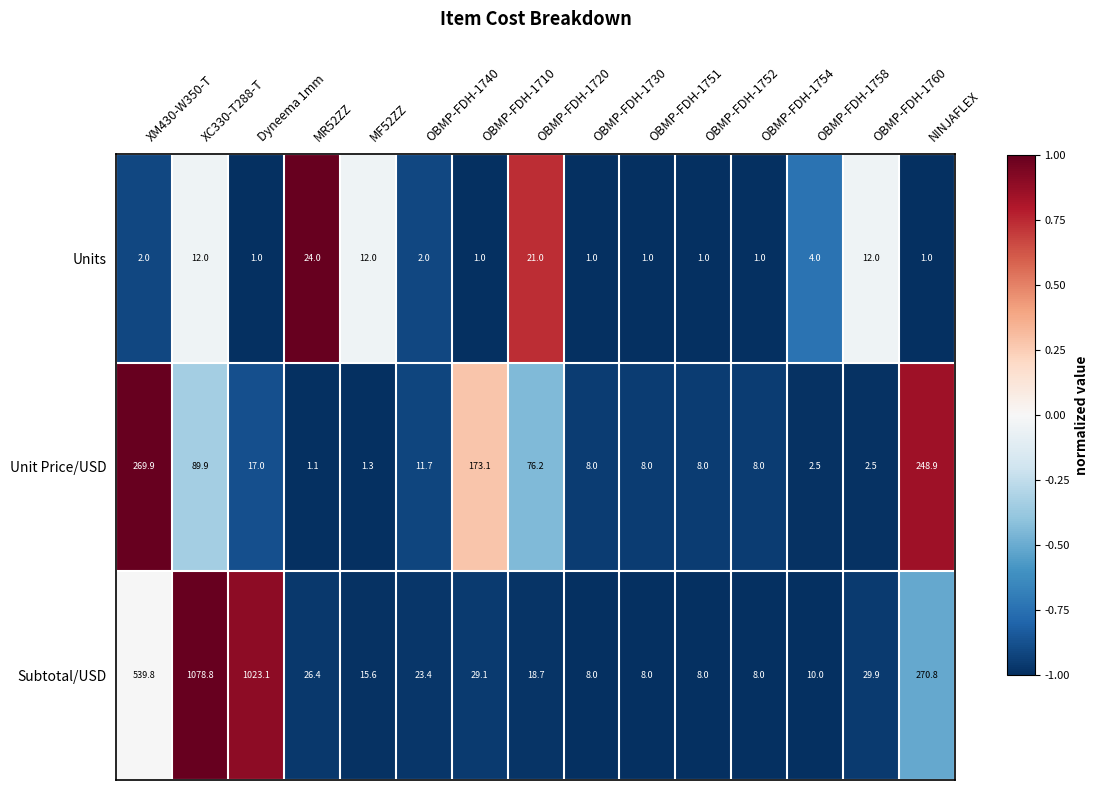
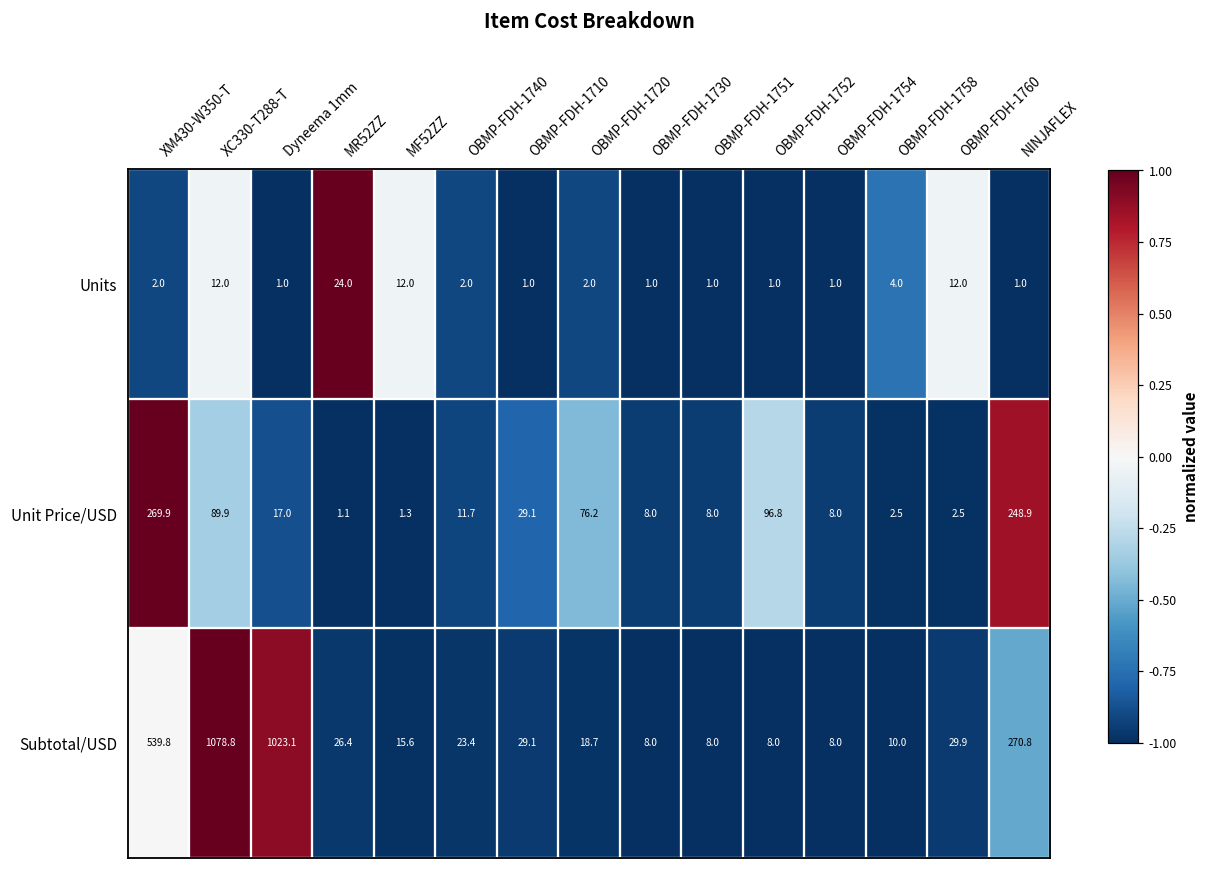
  {
    "Units": {
      "XM430-W350-T": 2.0,
      "XC330-T288-T": 12.0,
      "Dyneema 1mm": 1.0,
      "MR52ZZ": 24.0,
      "MF52ZZ": 12.0,
      "OBMP-FDH-1740": 2.0,
      "OBMP-FDH-1710": 1.0,
-     "OBMP-FDH-1720": 21.0,
+     "OBMP-FDH-1720": 2.0,
      "OBMP-FDH-1730": 1.0,
      "OBMP-FDH-1751": 1.0,
      "OBMP-FDH-1752": 1.0,
      "OBMP-FDH-1754": 1.0,
      "OBMP-FDH-1758": 4.0,
      "OBMP-FDH-1760": 12.0,
      "NINJAFLEX": 1.0
    },
    "Unit Price/USD": {
      "XM430-W350-T": 269.9,
      "XC330-T288-T": 89.9,
      "Dyneema 1mm": 17.0,
      "MR52ZZ": 1.1,
      "MF52ZZ": 1.3,
      "OBMP-FDH-1740": 11.7,
-     "OBMP-FDH-1710": 173.1,
+     "OBMP-FDH-1710": 29.1,
      "OBMP-FDH-1720": 76.2,
      "OBMP-FDH-1730": 8.0,
      "OBMP-FDH-1751": 8.0,
-     "OBMP-FDH-1752": 8.0,
+     "OBMP-FDH-1752": 96.8,
      "OBMP-FDH-1754": 8.0,
      "OBMP-FDH-1758": 2.5,
      "OBMP-FDH-1760": 2.5,
      "NINJAFLEX": 248.9
    },
    "Subtotal/USD": {
      "XM430-W350-T": 539.8,
      "XC330-T288-T": 1078.8,
      "Dyneema 1mm": 1023.1,
      "MR52ZZ": 26.4,
      "MF52ZZ": 15.6,
      "OBMP-FDH-1740": 23.4,
      "OBMP-FDH-1710": 29.1,
      "OBMP-FDH-1720": 18.7,
      "OBMP-FDH-1730": 8.0,
      "OBMP-FDH-1751": 8.0,
      "OBMP-FDH-1752": 8.0,
      "OBMP-FDH-1754": 8.0,
      "OBMP-FDH-1758": 10.0,
      "OBMP-FDH-1760": 29.9,
      "NINJAFLEX": 270.8
    }
  }
